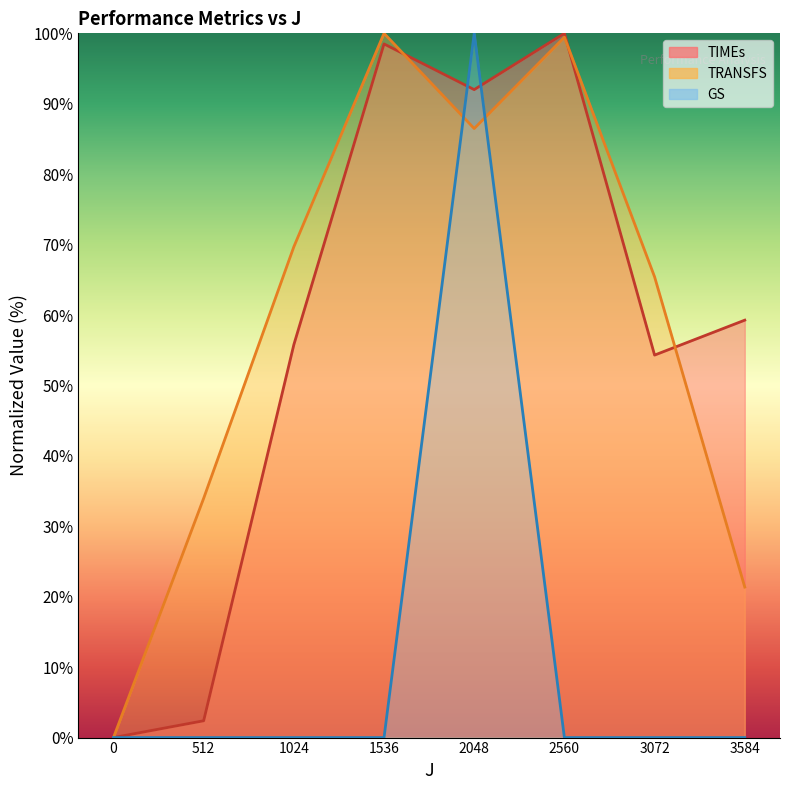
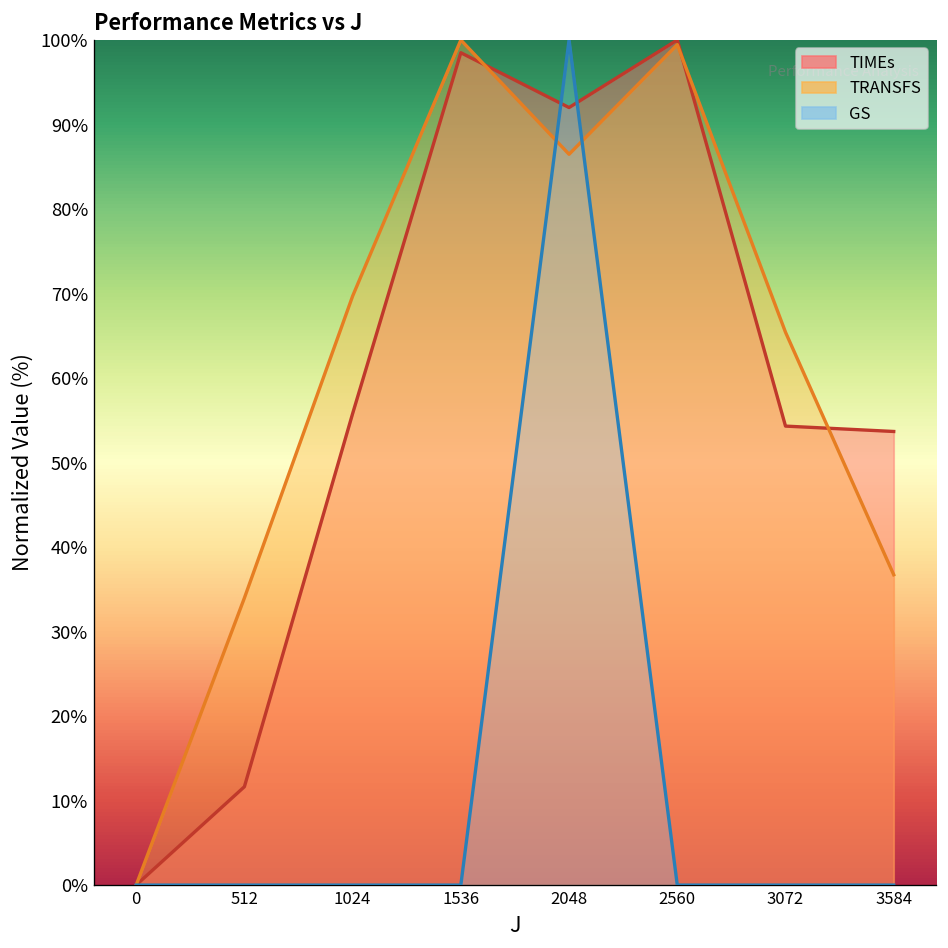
  {
    "TIMEs": {
-     "512": "2%",
+     "512": "12%",
      "1024": "56%",
      "1536": "98%",
      "2048": "92%",
      "2560": "100%",
      "3072": "54%",
-     "3584": "59%"
+     "3584": "54%"
    },
    "TRANSFS": {
      "512": "34%",
      "1024": "70%",
      "1536": "100%",
      "2048": "86%",
      "2560": "99%",
      "3072": "65%",
-     "3584": "21%"
+     "3584": "37%"
    },
    "GS": {
      "512": "0%",
      "1024": "0%",
      "1536": "0%",
      "2048": "100%",
      "2560": "0%",
      "3072": "0%",
      "3584": "0%"
    }
  }
